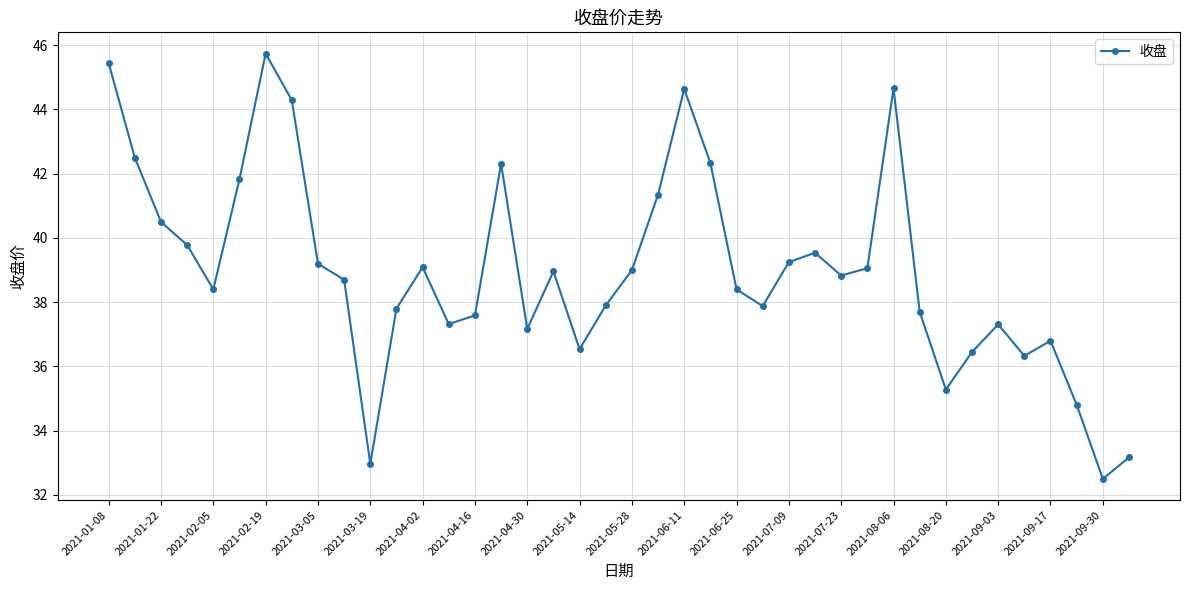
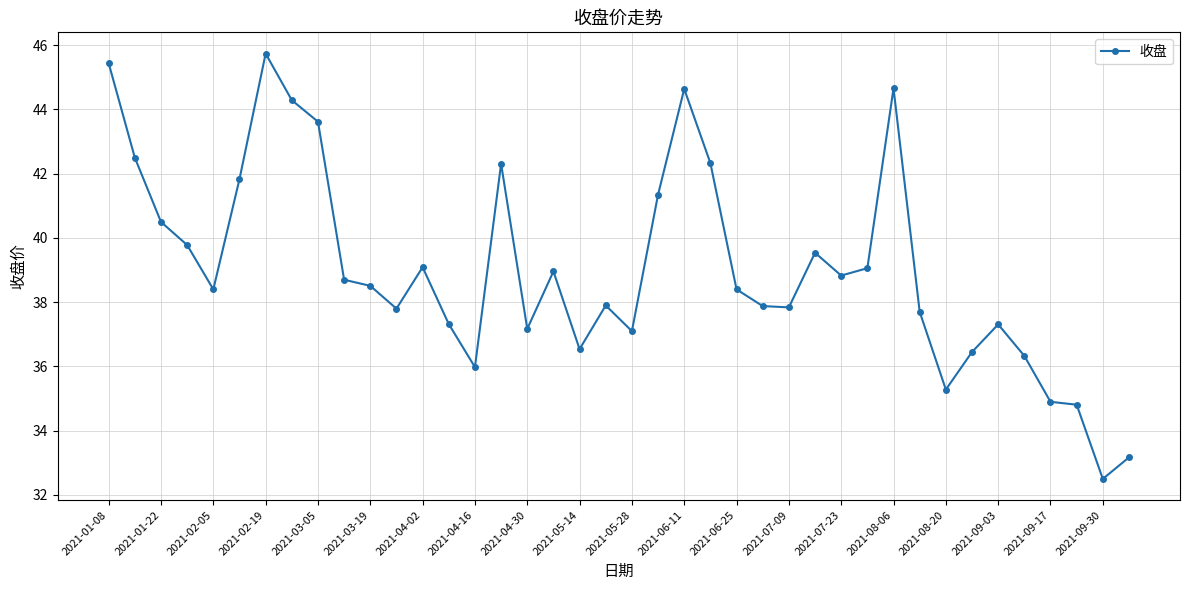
  {
    "2021-01-08": 45.4,
    "2021-01-22": 40.5,
    "2021-02-05": 38.4,
    "2021-02-19": 45.7,
-   "2021-03-05": 39.2,
-   "2021-03-19": 33.0,
+   "2021-03-05": 43.6,
+   "2021-03-19": 38.5,
    "2021-04-02": 39.1,
-   "2021-04-16": 37.6,
+   "2021-04-16": 36.0,
    "2021-04-30": 37.2,
    "2021-05-14": 36.5,
-   "2021-05-28": 39.0,
+   "2021-05-28": 37.1,
    "2021-06-11": 44.6,
    "2021-06-25": 38.4,
-   "2021-07-09": 39.3,
+   "2021-07-09": 37.8,
    "2021-07-23": 38.8,
    "2021-08-06": 44.7,
    "2021-08-20": 35.3,
    "2021-09-03": 37.3,
-   "2021-09-17": 36.8,
+   "2021-09-17": 34.9,
    "2021-09-30": 32.5
  }
